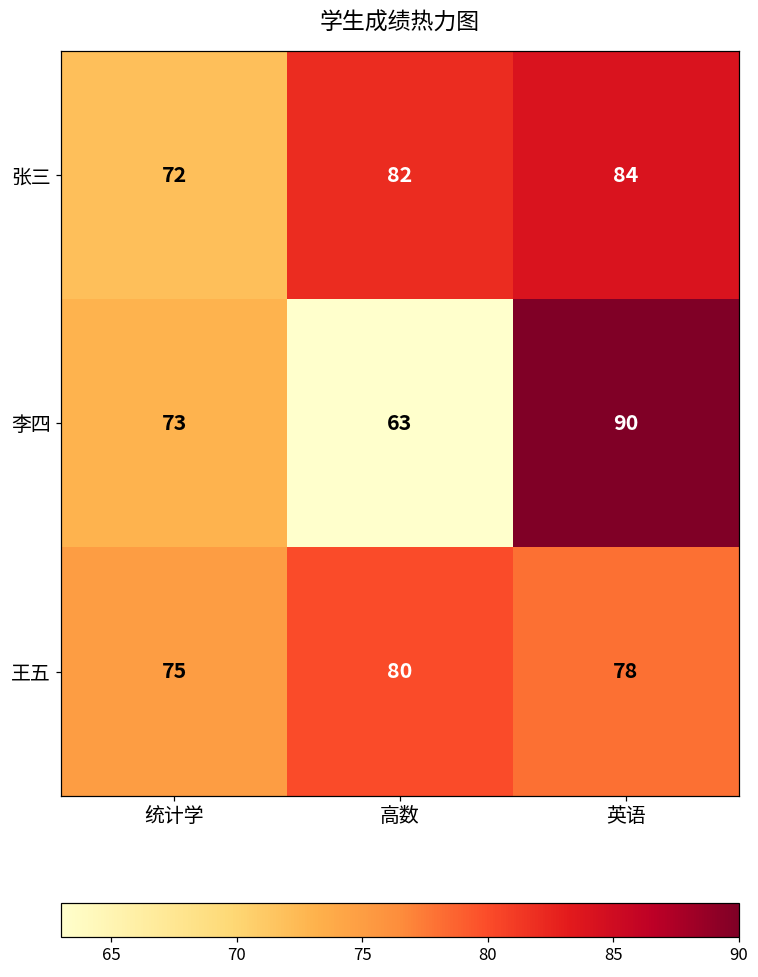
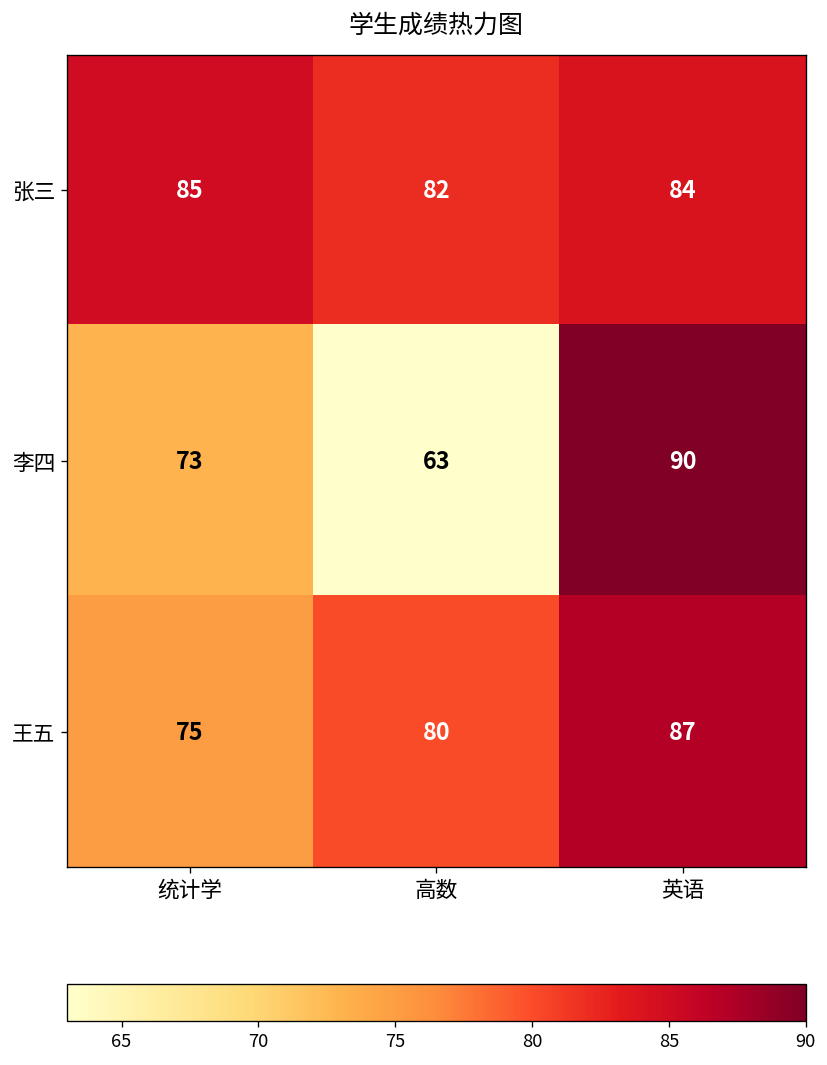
  {
    "张三": {
-     "统计学": 72,
+     "统计学": 85,
      "高数": 82,
      "英语": 84
    },
    "李四": {
      "统计学": 73,
      "高数": 63,
      "英语": 90
    },
    "王五": {
      "统计学": 75,
      "高数": 80,
-     "英语": 78
+     "英语": 87
    }
  }
